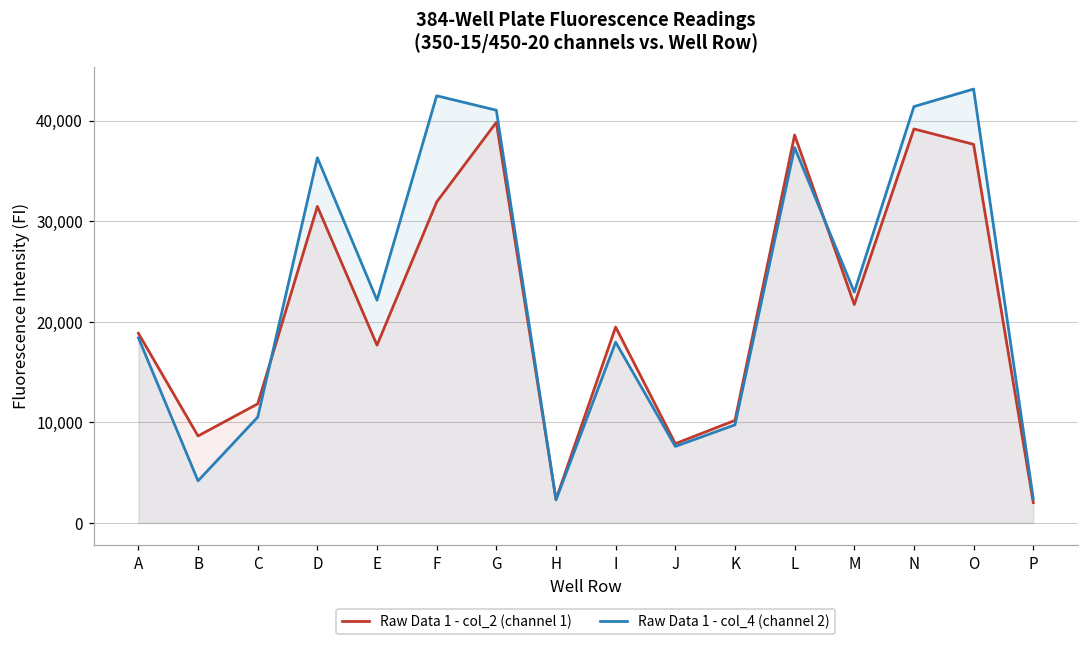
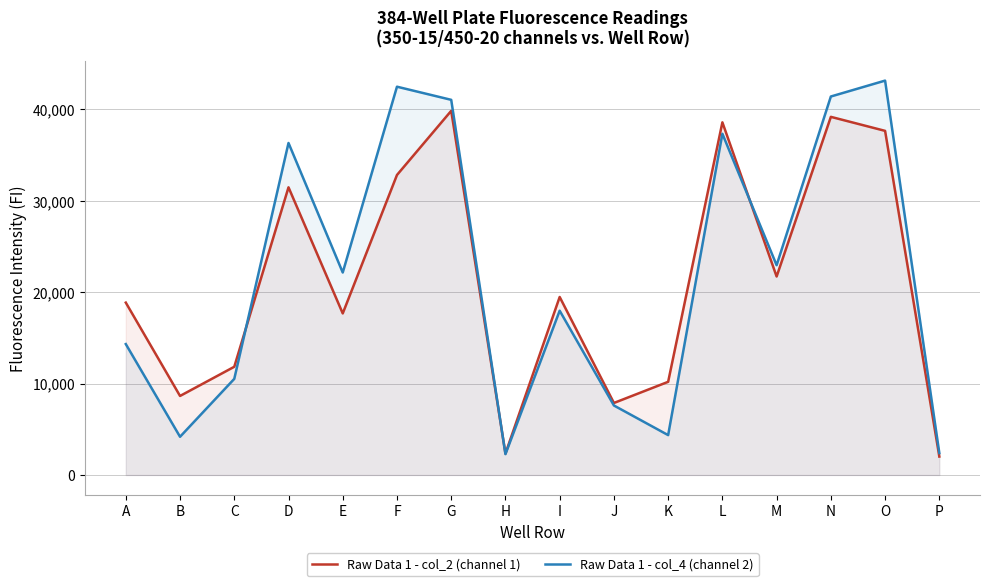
  {
    "Raw Data 1 - col_2 (channel 1)": {
      "A": "19,000",
      "B": "9,000",
      "C": "12,000",
      "D": "31,000",
      "E": "18,000",
-     "F": "32,000",
+     "F": "33,000",
      "G": "40,000",
      "I": "19,000",
      "K": "10,000",
      "L": "39,000",
      "M": "22,000",
      "N": "39,000",
      "O": "38,000",
      "P": "2,000"
    },
    "Raw Data 1 - col_4 (channel 2)": {
-     "A": "18,000",
+     "A": "14,000",
      "B": "4,000",
      "C": "11,000",
      "D": "36,000",
      "E": "22,000",
      "F": "42,000",
      "G": "41,000",
      "I": "18,000",
-     "K": "10,000",
+     "K": "4,000",
      "L": "37,000",
      "M": "23,000",
      "N": "41,000",
      "O": "43,000",
      "P": "2,000"
    }
  }
